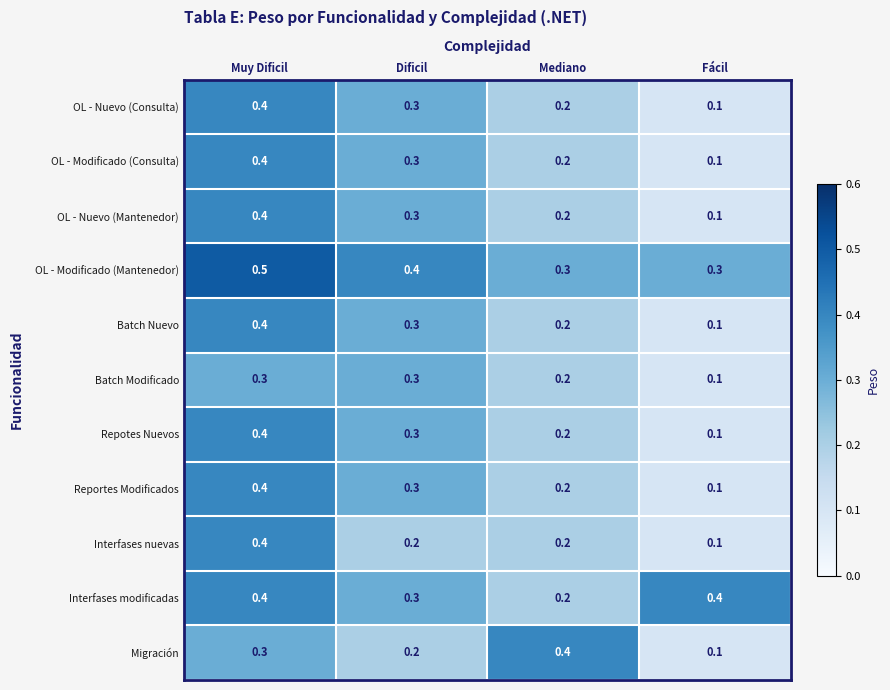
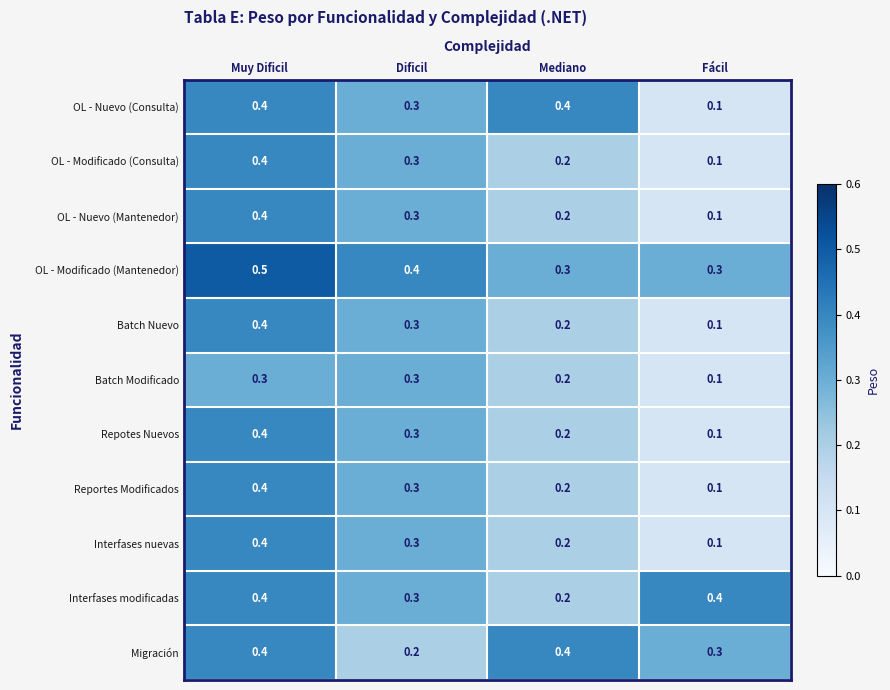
  {
    "OL - Nuevo (Consulta)": {
      "Muy Dificil": 0.4,
      "Dificil": 0.3,
-     "Mediano": 0.2,
+     "Mediano": 0.4,
      "Fácil": 0.1
    },
    "OL - Modificado (Consulta)": {
      "Muy Dificil": 0.4,
      "Dificil": 0.3,
      "Mediano": 0.2,
      "Fácil": 0.1
    },
    "OL - Nuevo (Mantenedor)": {
      "Muy Dificil": 0.4,
      "Dificil": 0.3,
      "Mediano": 0.2,
      "Fácil": 0.1
    },
    "OL - Modificado (Mantenedor)": {
      "Muy Dificil": 0.5,
      "Dificil": 0.4,
      "Mediano": 0.3,
      "Fácil": 0.3
    },
    "Batch Nuevo": {
      "Muy Dificil": 0.4,
      "Dificil": 0.3,
      "Mediano": 0.2,
      "Fácil": 0.1
    },
    "Batch Modificado": {
      "Muy Dificil": 0.3,
      "Dificil": 0.3,
      "Mediano": 0.2,
      "Fácil": 0.1
    },
    "Repotes Nuevos": {
      "Muy Dificil": 0.4,
      "Dificil": 0.3,
      "Mediano": 0.2,
      "Fácil": 0.1
    },
    "Reportes Modificados": {
      "Muy Dificil": 0.4,
      "Dificil": 0.3,
      "Mediano": 0.2,
      "Fácil": 0.1
    },
    "Interfases nuevas": {
      "Muy Dificil": 0.4,
-     "Dificil": 0.2,
+     "Dificil": 0.3,
      "Mediano": 0.2,
      "Fácil": 0.1
    },
    "Interfases modificadas": {
      "Muy Dificil": 0.4,
      "Dificil": 0.3,
      "Mediano": 0.2,
      "Fácil": 0.4
    },
    "Migración": {
-     "Muy Dificil": 0.3,
+     "Muy Dificil": 0.4,
      "Dificil": 0.2,
      "Mediano": 0.4,
-     "Fácil": 0.1
+     "Fácil": 0.3
    }
  }
